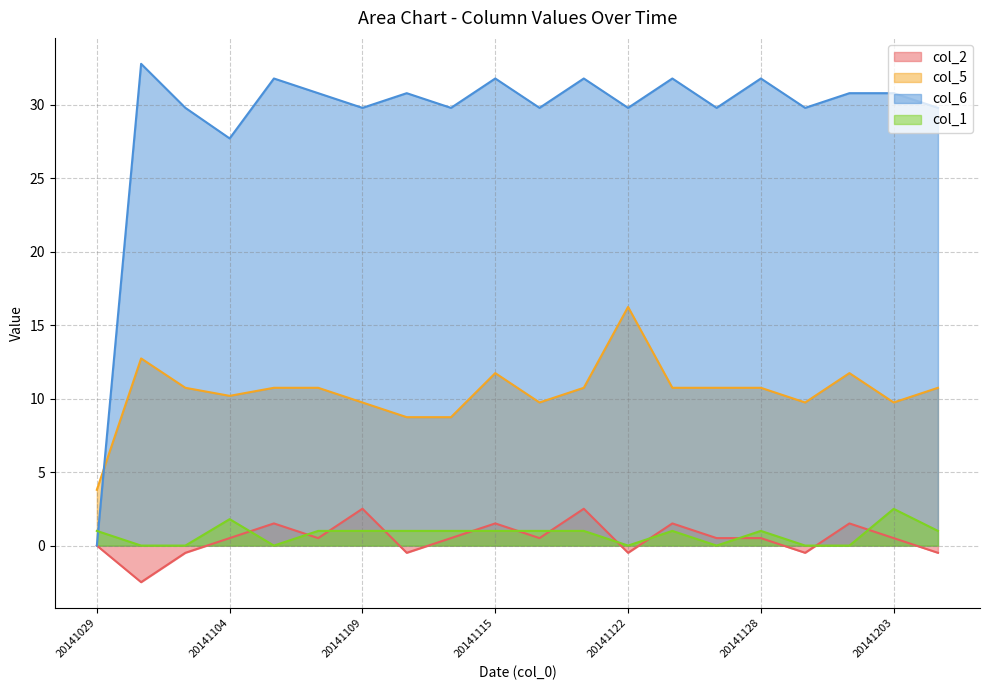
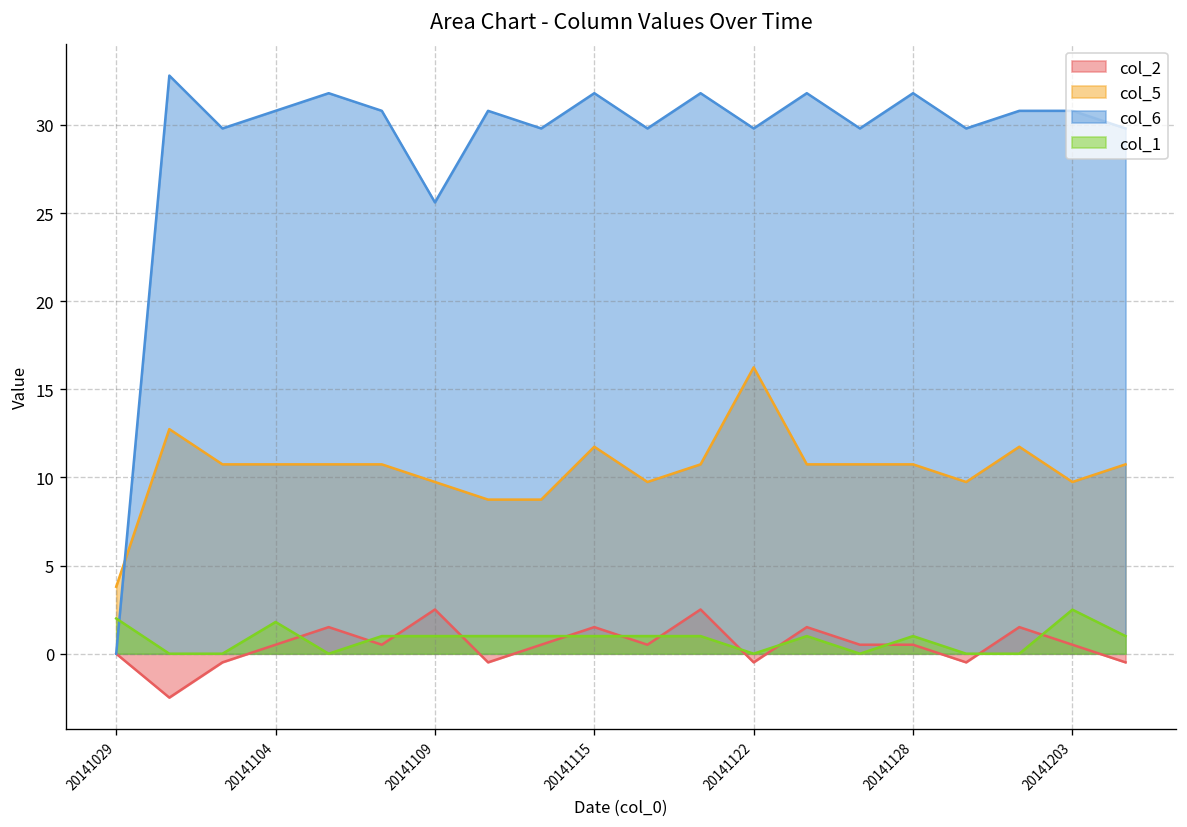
  {
    "col_5": {
      "20141029": 3.8,
-     "20141104": 10.2,
+     "20141104": 10.7,
      "20141109": 9.7,
      "20141115": 11.7,
      "20141122": 16.2,
      "20141128": 10.7,
      "20141203": 9.7
    },
    "col_6": {
-     "20141104": 27.7,
-     "20141109": 29.8,
+     "20141104": 30.8,
+     "20141109": 25.6,
      "20141115": 31.8,
      "20141122": 29.8,
      "20141128": 31.8
    },
    "col_1": {
-     "20141029": 1,
+     "20141029": 2,
      "20141104": 1.8,
      "20141109": 1,
      "20141115": 1,
      "20141128": 1,
      "20141203": 2.5
    }
  }
